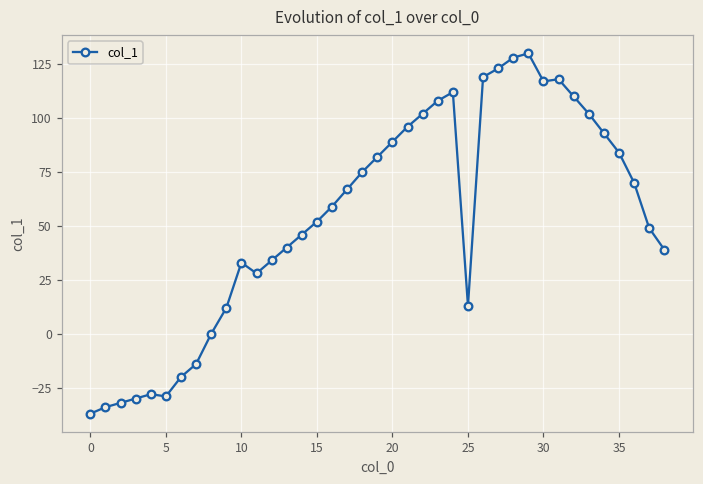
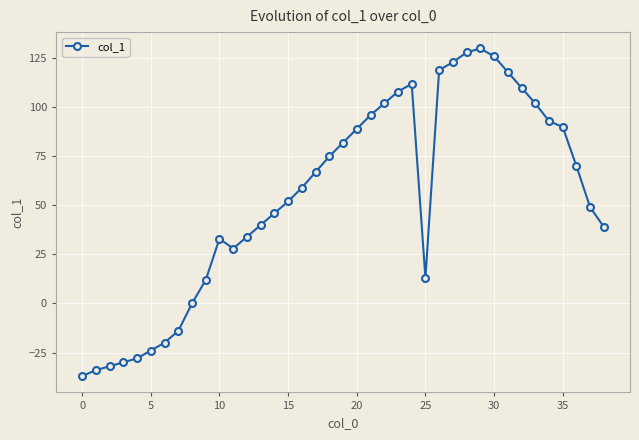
  {
    "0": -37,
-   "5": -29,
+   "5": -24,
    "10": 33,
    "15": 52,
    "20": 89,
    "25": 13,
-   "30": 117,
-   "35": 84
+   "30": 126,
+   "35": 90
  }
